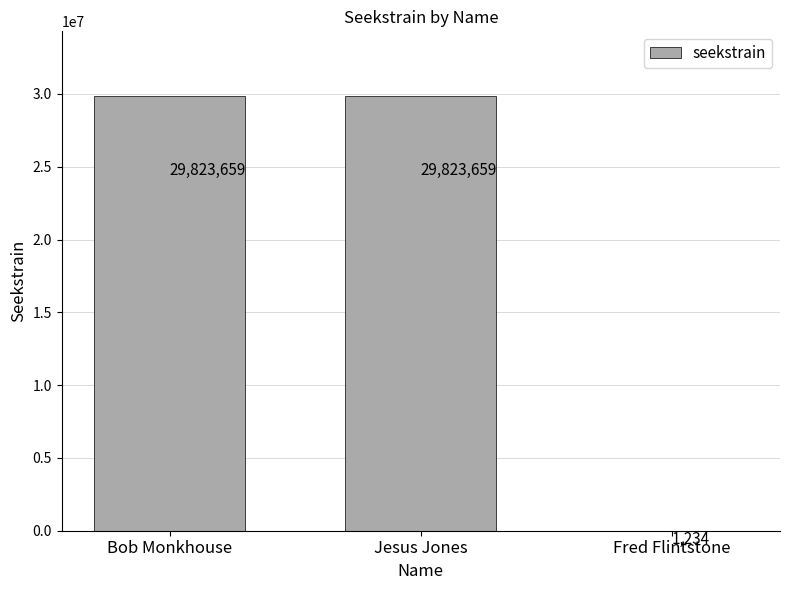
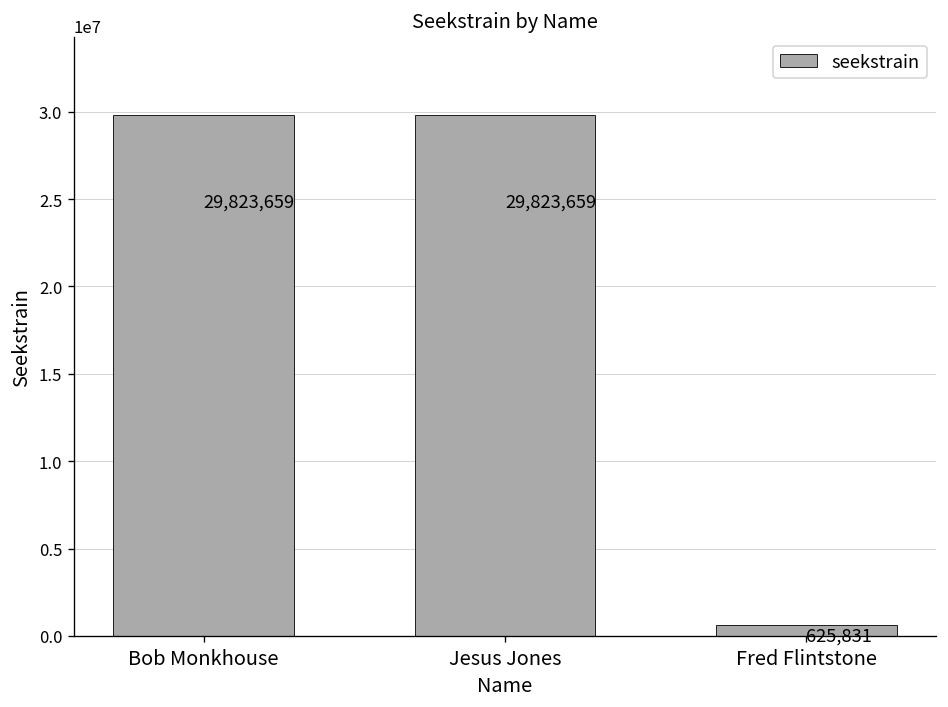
  {
    "Bob Monkhouse": "29,823,659",
    "Jesus Jones": "29,823,659",
-   "Fred Flintstone": "1,234"
+   "Fred Flintstone": "625,831"
  }
